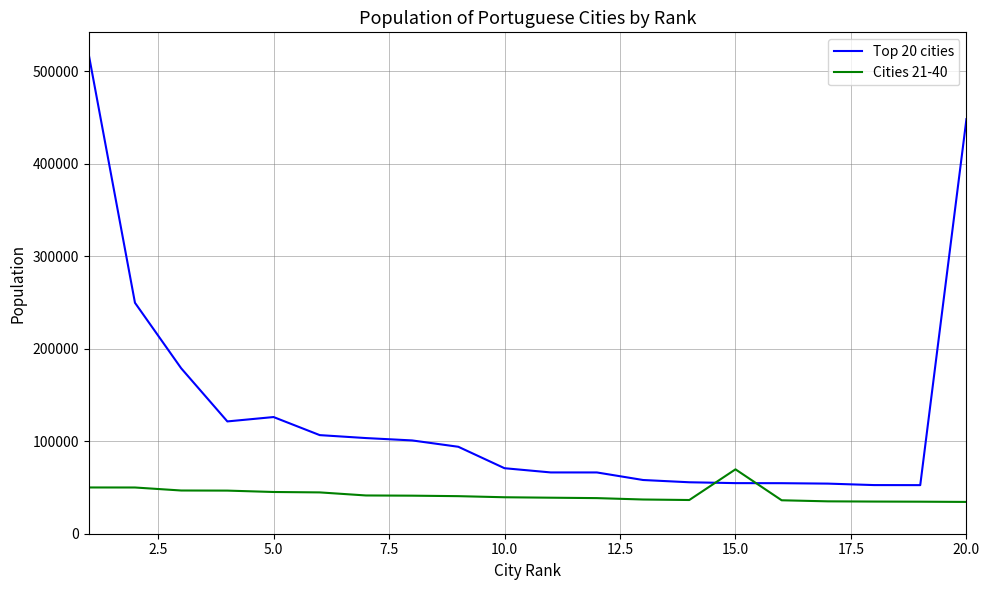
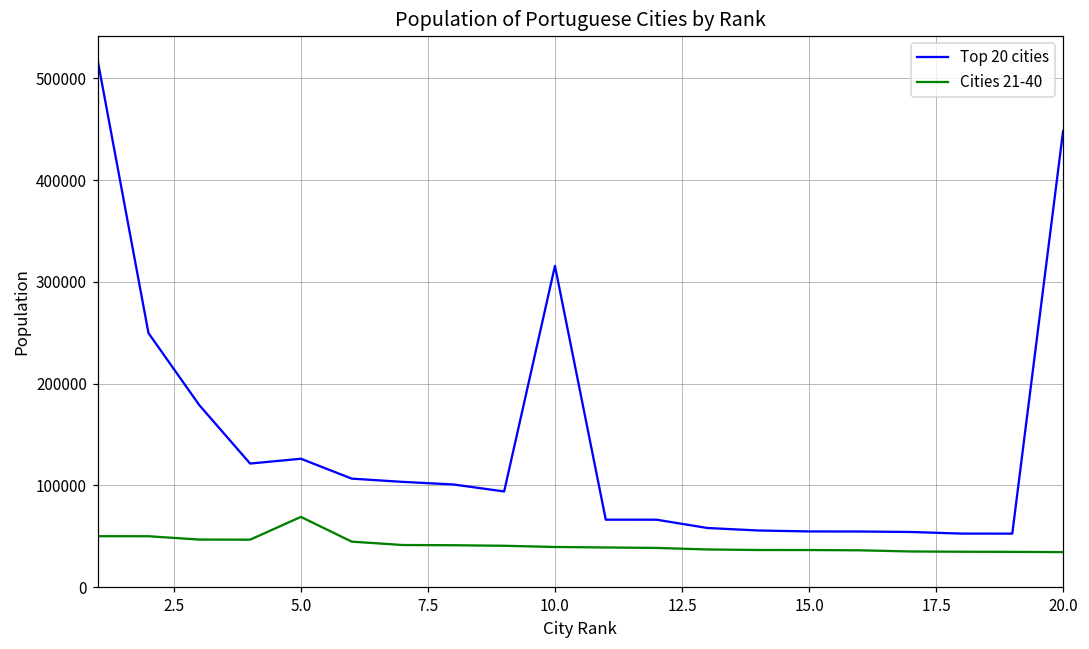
  {
    "Top 20 cities": {
      "5.0": 130000,
-     "10.0": 70000,
+     "10.0": 320000,
      "15.0": 50000,
      "20.0": 450000
    },
    "Cities 21-40": {
-     "5.0": 50000,
+     "5.0": 70000,
      "10.0": 40000,
-     "15.0": 70000,
+     "15.0": 40000,
      "20.0": 30000
    }
  }
